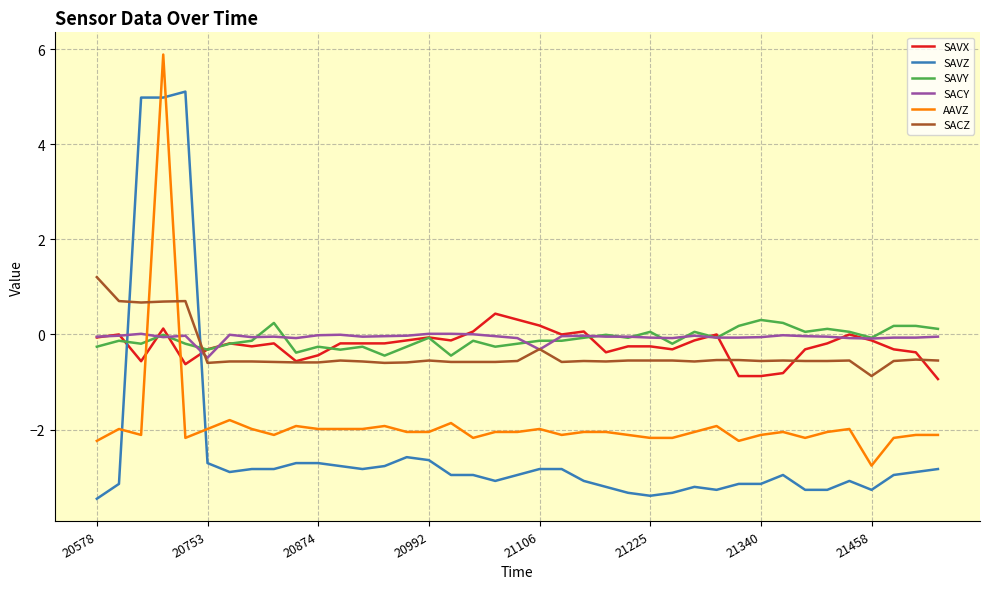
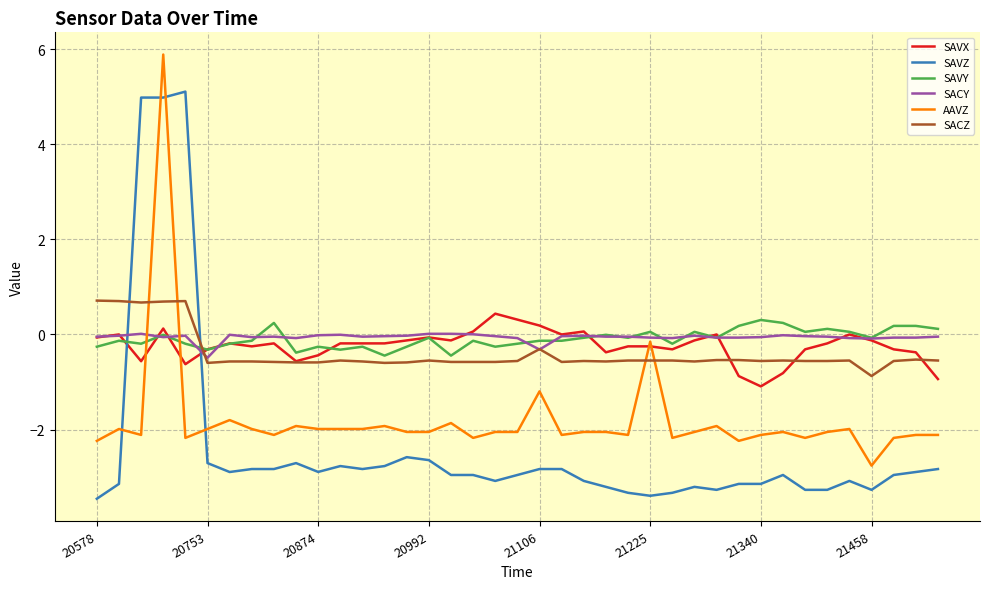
  {
    "SAVX": {
      "20874": -0.4,
      "21106": 0.2,
      "21225": -0.3,
-     "21340": -0.9
+     "21340": -1.1
    },
    "SAVZ": {
      "20578": -3.5,
      "20753": -2.7,
-     "20874": -2.7,
+     "20874": -2.9,
      "20992": -2.6,
      "21106": -2.8,
      "21225": -3.4,
      "21340": -3.1,
      "21458": -3.3
    },
    "SAVY": {
      "20578": -0.3,
      "20874": -0.3,
      "21106": -0.1,
      "21225": 0.1,
      "21340": 0.3
    },
    "SACY": {
      "20753": -0.5,
      "20874": 0.0,
      "20992": 0.0,
      "21225": -0.1,
      "21340": -0.1
    },
    "AAVZ": {
      "20578": -2.2,
      "20753": -2.0,
      "20874": -2.0,
      "20992": -2.1,
-     "21106": -2.0,
-     "21225": -2.2,
+     "21106": -1.2,
+     "21225": -0.2,
      "21340": -2.1,
      "21458": -2.8
    },
    "SACZ": {
-     "20578": 1.2,
+     "20578": 0.7,
      "20753": -0.6,
      "20874": -0.6,
      "20992": -0.5,
      "21225": -0.5,
      "21340": -0.6,
      "21458": -0.9
    }
  }
